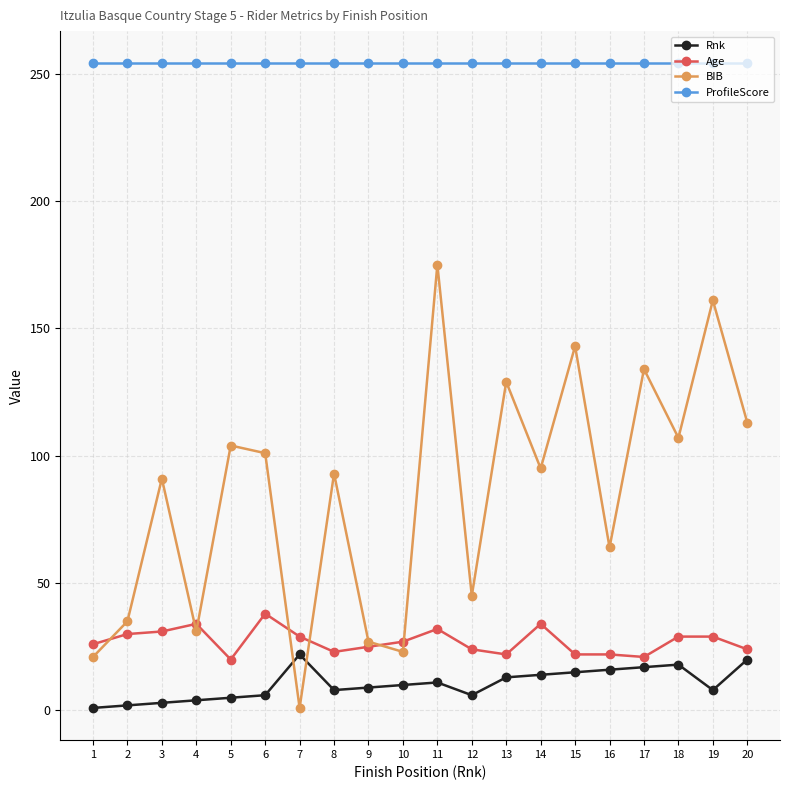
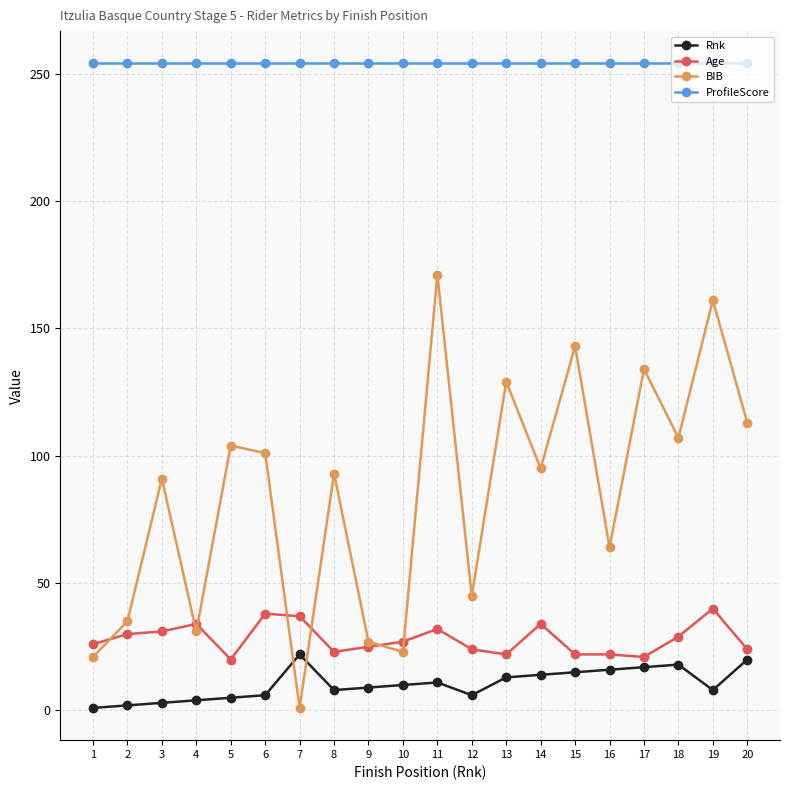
  {
    "Rnk": {
      "1": 1,
      "2": 2,
      "3": 3,
      "4": 4,
      "5": 5,
      "6": 6,
      "7": 22,
      "8": 8,
      "9": 9,
      "10": 10,
      "11": 11,
      "12": 6,
      "13": 13,
      "14": 14,
      "15": 15,
      "16": 16,
      "17": 17,
      "18": 18,
      "19": 8,
      "20": 20
    },
    "Age": {
      "1": 26,
      "2": 30,
      "3": 31,
      "4": 34,
      "5": 20,
      "6": 38,
-     "7": 29,
+     "7": 37,
      "8": 23,
      "9": 25,
      "10": 27,
      "11": 32,
      "12": 24,
      "13": 22,
      "14": 34,
      "15": 22,
      "16": 22,
      "17": 21,
      "18": 29,
-     "19": 29,
+     "19": 40,
      "20": 24
    },
    "BIB": {
      "1": 21,
      "2": 35,
      "3": 91,
      "4": 31,
      "5": 104,
      "6": 101,
      "7": 1,
      "8": 93,
      "9": 27,
      "10": 23,
-     "11": 175,
+     "11": 171,
      "12": 45,
      "13": 129,
      "14": 95,
      "15": 143,
      "16": 64,
      "17": 134,
      "18": 107,
      "19": 161,
      "20": 113
    },
    "ProfileScore": {
      "1": 254,
      "2": 254,
      "3": 254,
      "4": 254,
      "5": 254,
      "6": 254,
      "7": 254,
      "8": 254,
      "9": 254,
      "10": 254,
      "11": 254,
      "12": 254,
      "13": 254,
      "14": 254,
      "15": 254,
      "16": 254,
      "17": 254
    }
  }
